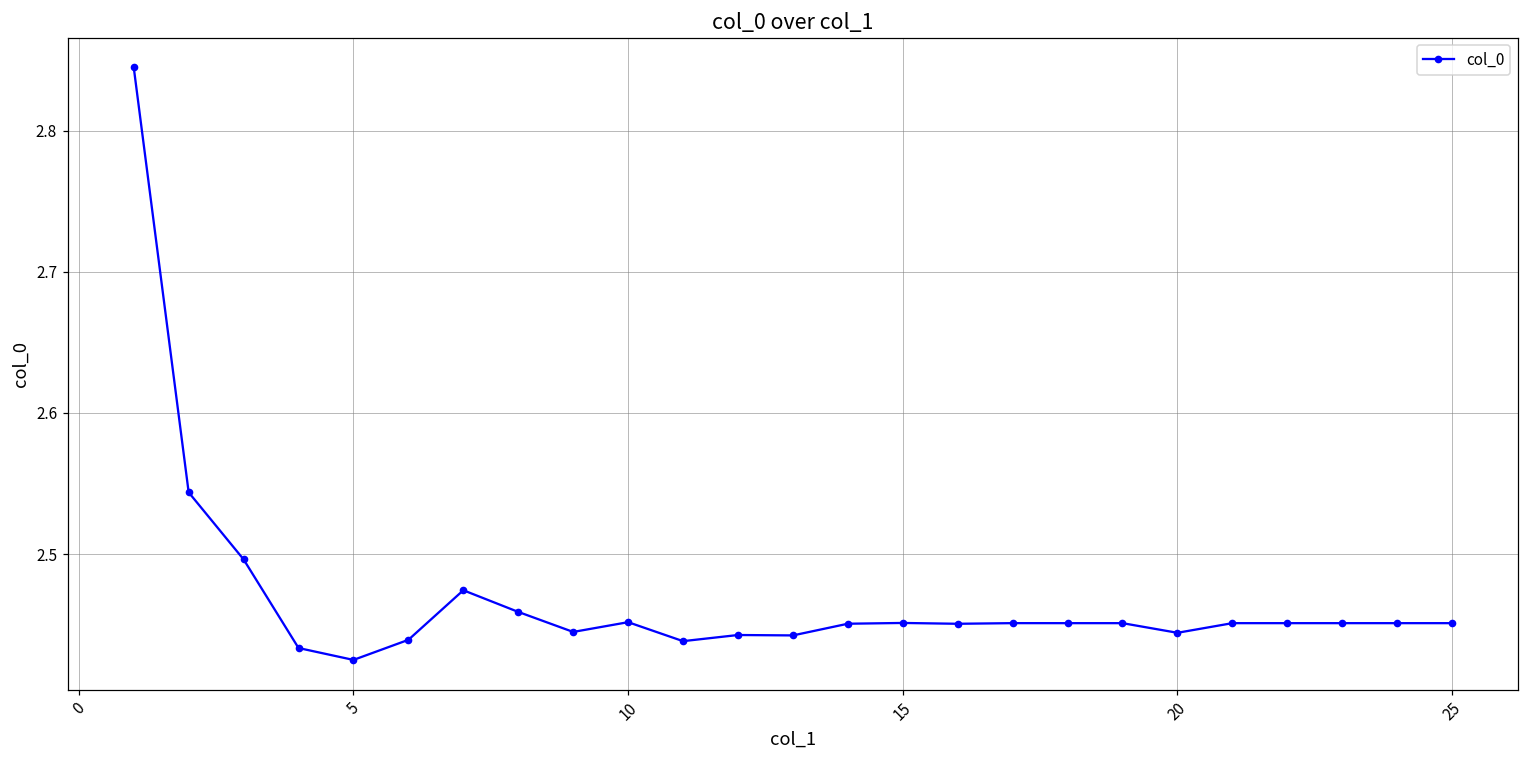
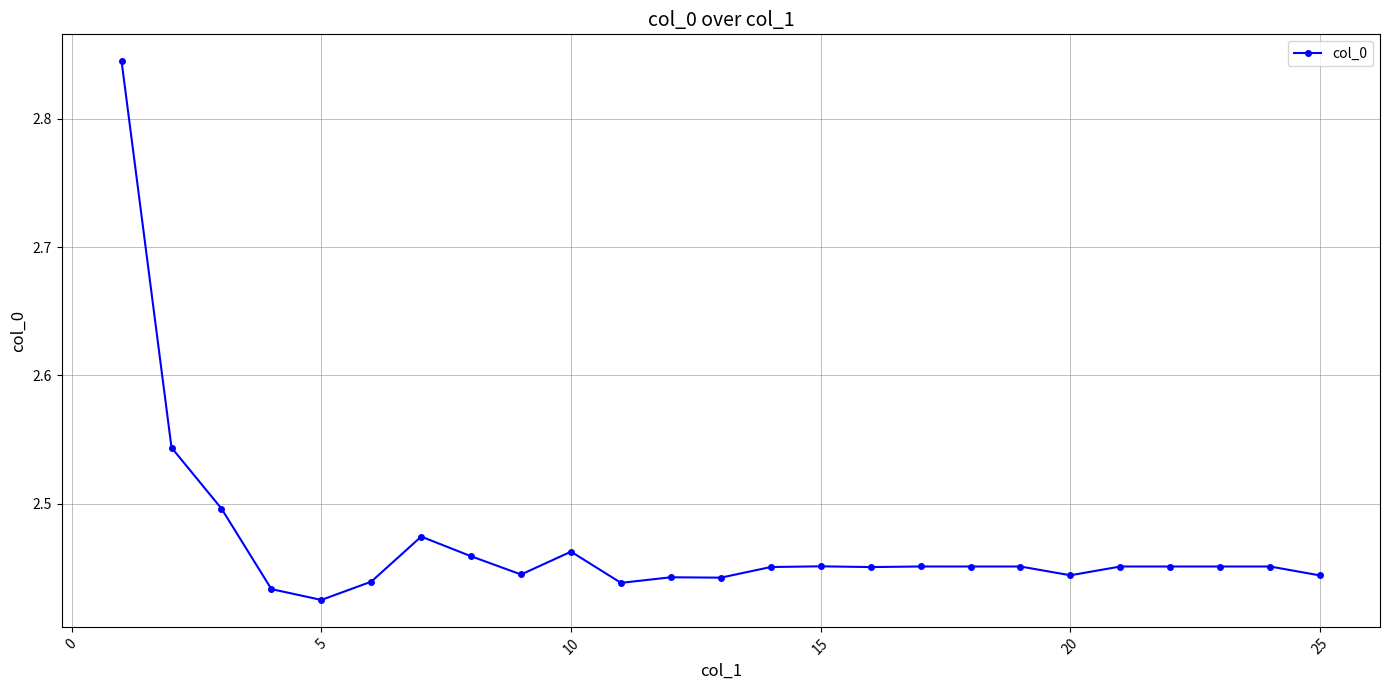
  {
    "5": 2.425,
-   "10": 2.452,
+   "10": 2.463,
    "15": 2.451,
    "20": 2.444,
-   "25": 2.451
+   "25": 2.444
  }
